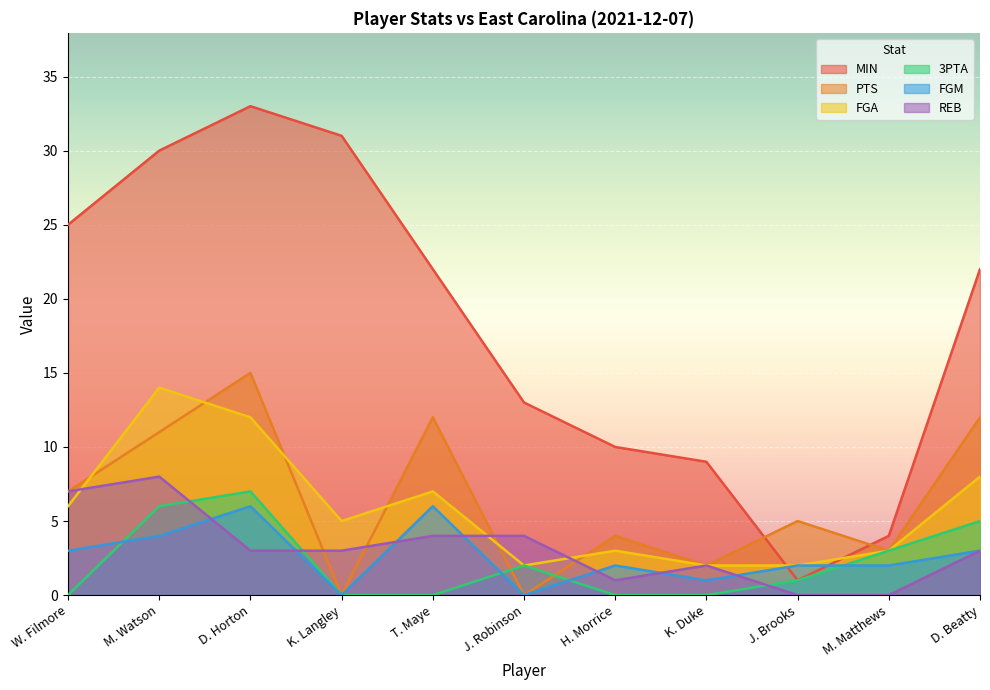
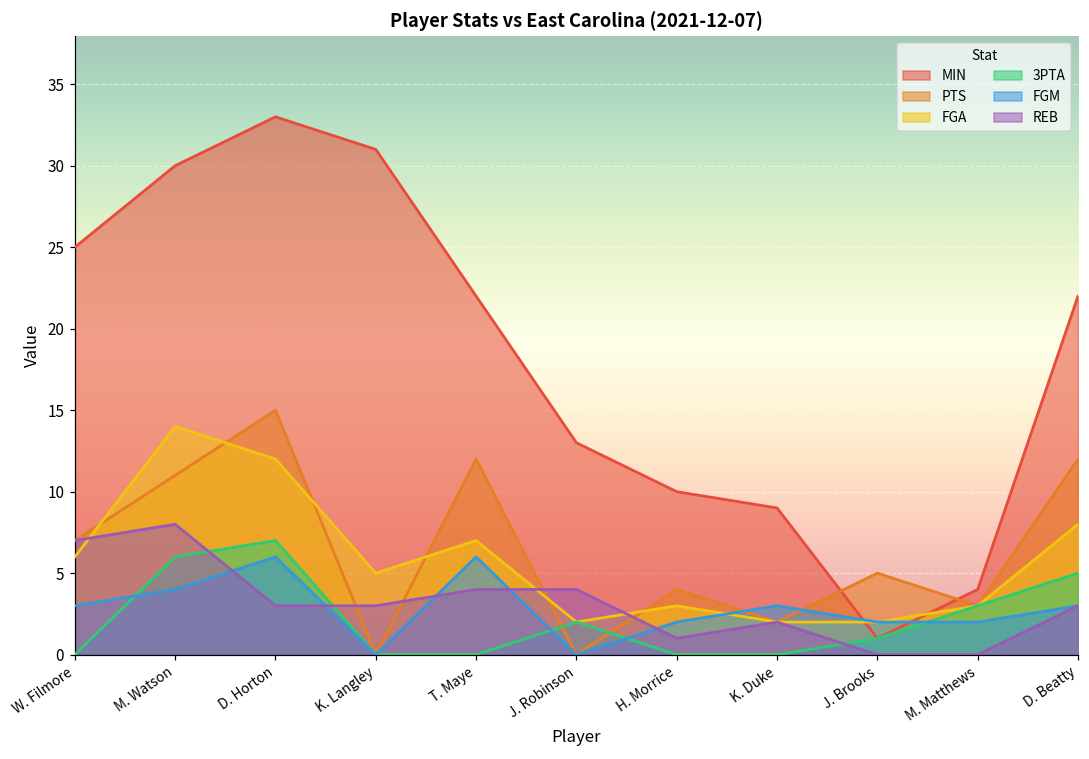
  {
    "FGA": {
      "W. Filmore": 6,
      "M. Watson": 14,
      "D. Horton": 12,
      "K. Langley": 5,
      "T. Maye": 7,
      "H. Morrice": 3,
      "D. Beatty": 8
    },
    "3PTA": {
      "W. Filmore": 0,
      "M. Watson": 6,
      "D. Horton": 7,
      "T. Maye": 0,
      "H. Morrice": 0,
      "K. Duke": 0,
      "D. Beatty": 5
    },
    "FGM": {
      "W. Filmore": 3,
      "M. Watson": 4,
      "D. Horton": 6,
      "T. Maye": 6,
      "H. Morrice": 2,
-     "K. Duke": 1,
+     "K. Duke": 3,
      "M. Matthews": 2
    },
    "REB": {
      "M. Watson": 8,
      "D. Horton": 3,
      "K. Langley": 3,
      "T. Maye": 4,
      "J. Robinson": 4,
      "H. Morrice": 1,
      "J. Brooks": 0,
      "M. Matthews": 0
    }
  }
